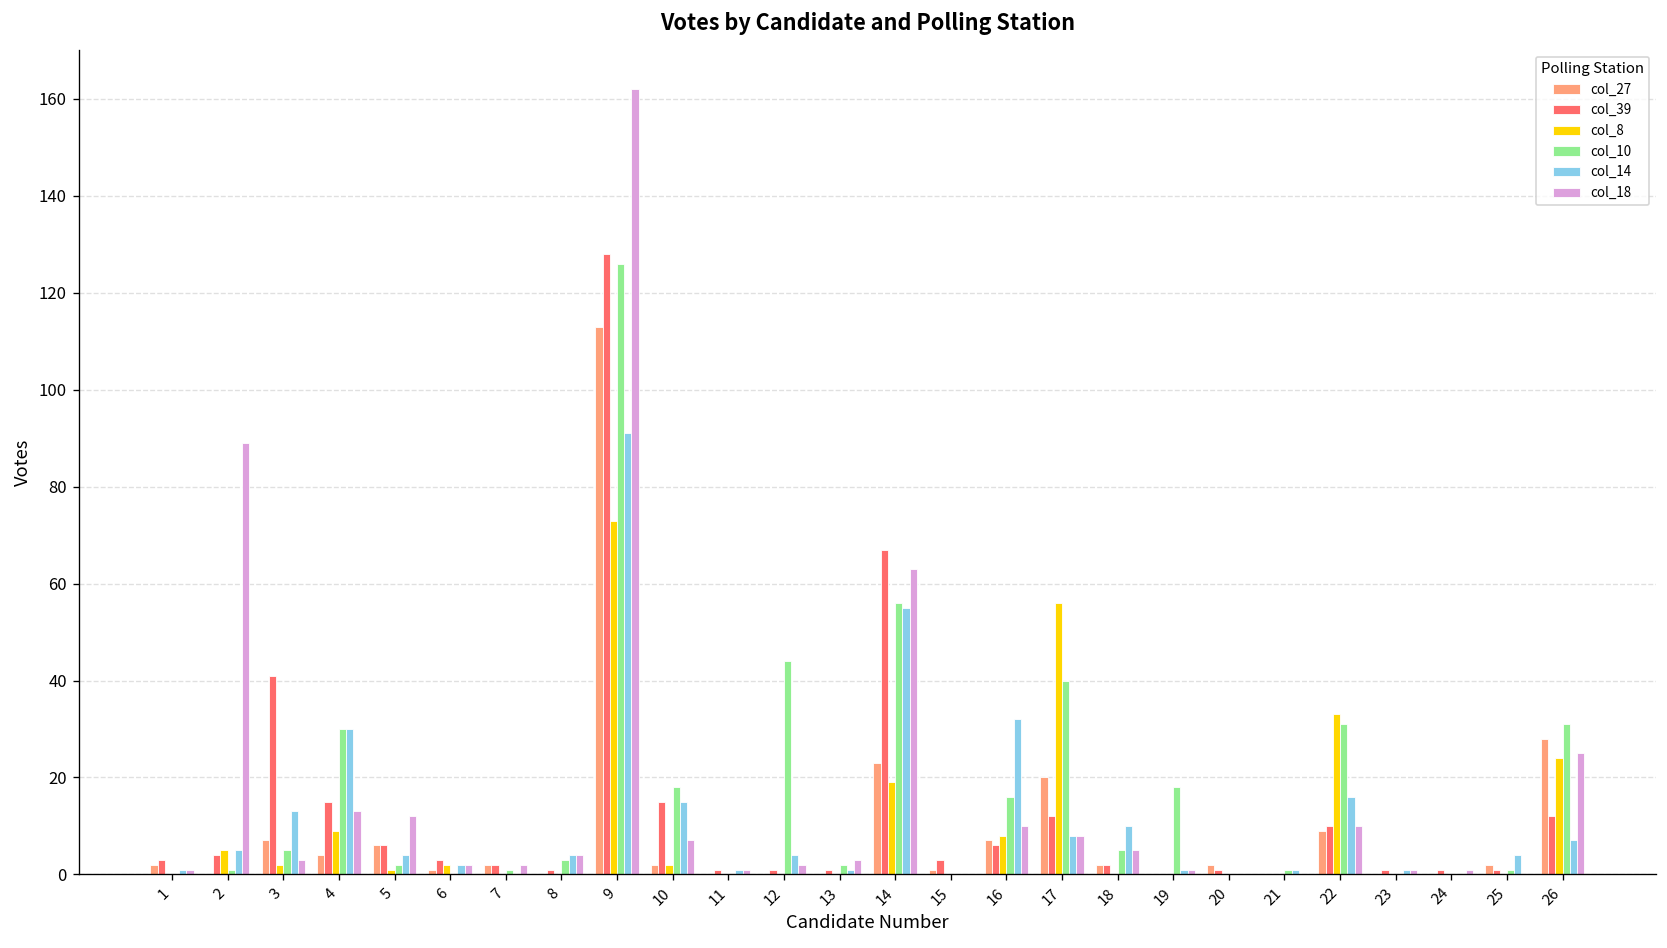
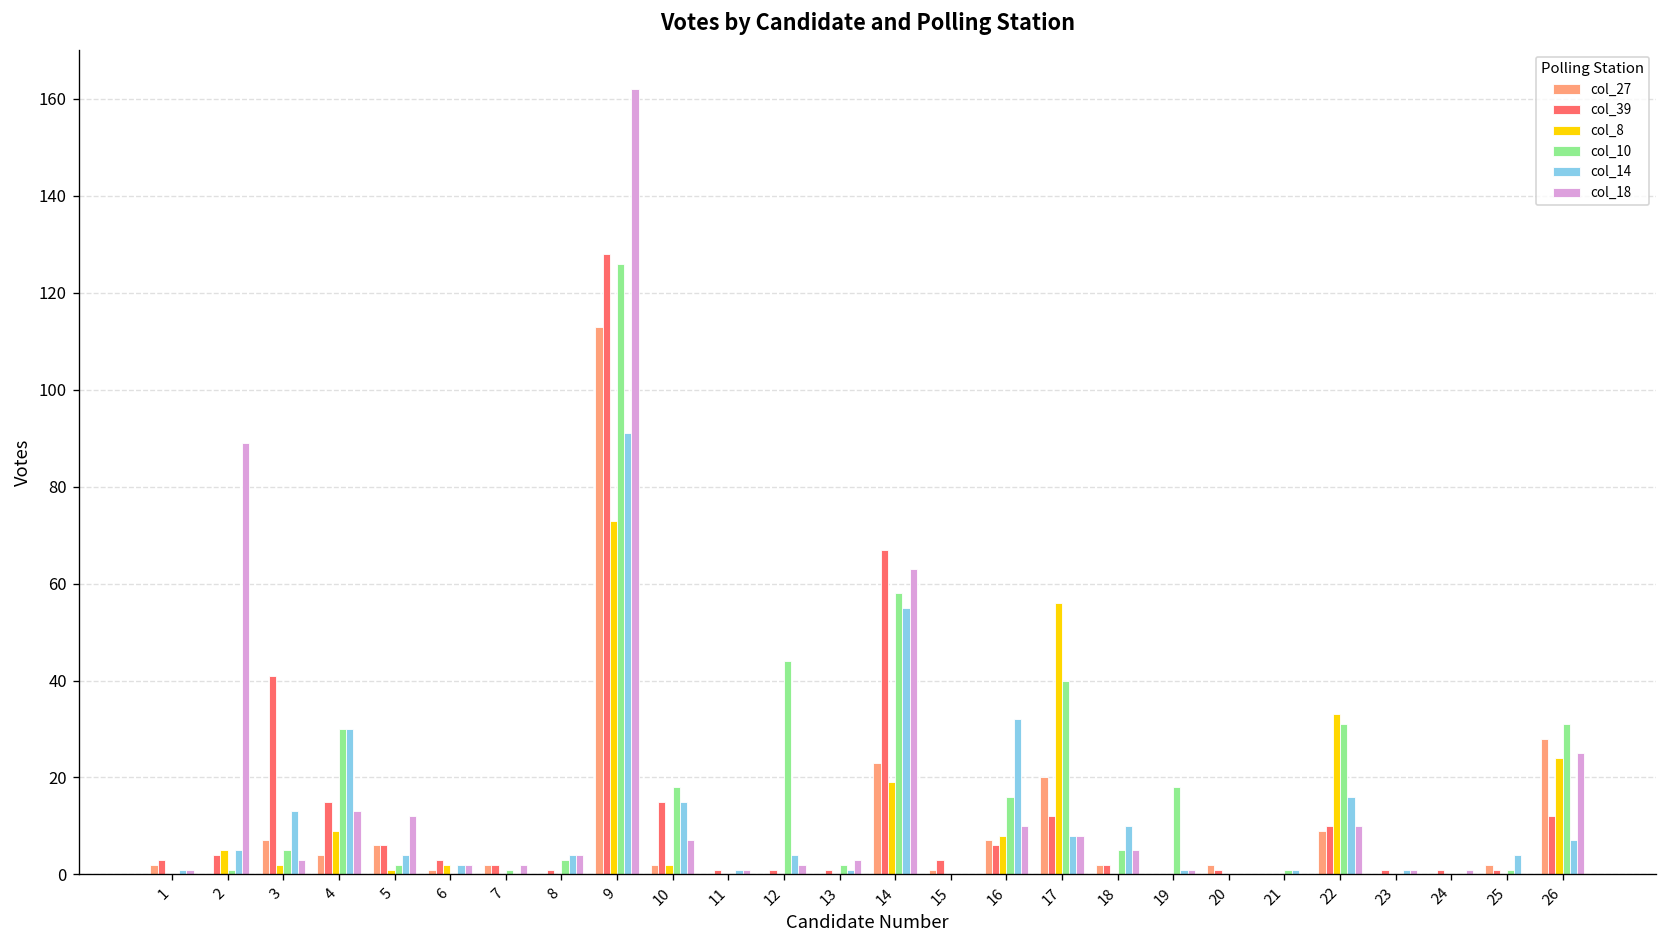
  {
    "col_8": {
      "1": 0,
      "2": 5,
      "3": 2,
      "4": 9,
      "5": 1,
      "6": 2,
      "7": 0,
      "8": 0,
      "9": 73,
      "10": 2,
      "11": 0,
      "12": 0,
      "13": 0,
      "14": 19,
      "15": 0,
      "16": 8,
      "17": 56,
      "18": 0,
      "19": 0,
      "20": 0,
      "21": 0,
      "22": 33,
      "23": 0,
      "24": 0,
      "25": 0,
      "26": 24
    },
    "col_10": {
      "1": 0,
      "2": 1,
      "3": 5,
      "4": 30,
      "5": 2,
      "6": 0,
      "7": 1,
      "8": 3,
      "9": 126,
      "10": 18,
      "11": 0,
      "12": 44,
      "13": 2,
-     "14": 56,
+     "14": 58,
      "15": 0,
      "16": 16,
      "17": 40,
      "18": 5,
      "19": 18,
      "20": 0,
      "21": 1,
      "22": 31,
      "23": 0,
      "24": 0,
      "25": 1,
      "26": 31
    },
    "col_14": {
      "1": 1,
      "2": 5,
      "3": 13,
      "4": 30,
      "5": 4,
      "6": 2,
      "7": 0,
      "8": 4,
      "9": 91,
      "10": 15,
      "11": 1,
      "12": 4,
      "13": 1,
      "14": 55,
      "15": 0,
      "16": 32,
      "17": 8,
      "18": 10,
      "19": 1,
      "20": 0,
      "21": 1,
      "22": 16,
      "23": 1,
      "24": 0,
      "25": 4,
      "26": 7
    },
    "col_18": {
      "1": 1,
      "2": 89,
      "3": 3,
      "4": 13,
      "5": 12,
      "6": 2,
      "7": 2,
      "8": 4,
      "9": 162,
      "10": 7,
      "11": 1,
      "12": 2,
      "13": 3,
      "14": 63,
      "15": 0,
      "16": 10,
      "17": 8,
      "18": 5,
      "19": 1,
      "20": 0,
      "21": 0,
      "22": 10,
      "23": 1,
      "24": 1,
      "25": 0,
      "26": 25
    }
  }
